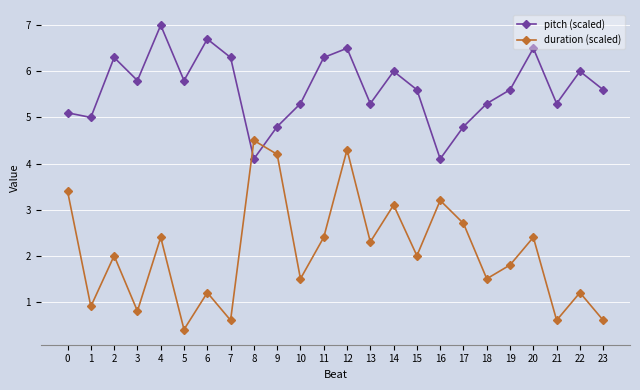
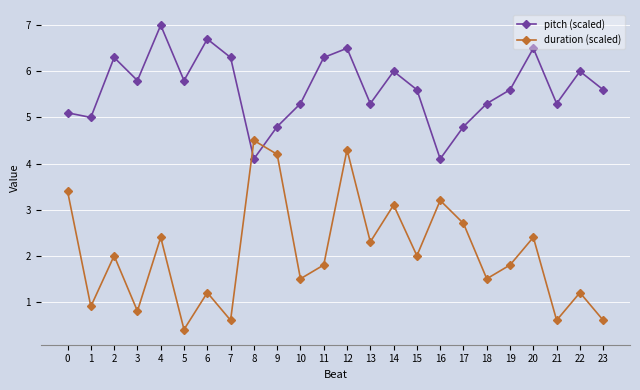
  {
    "pitch (scaled)": {
      "0": 5.1,
      "1": 5.0,
      "2": 6.3,
      "3": 5.8,
      "4": 7.0,
      "5": 5.8,
      "6": 6.7,
      "7": 6.3,
      "8": 4.1,
      "9": 4.8,
      "10": 5.3,
      "11": 6.3,
      "12": 6.5,
      "13": 5.3,
      "14": 6.0,
      "15": 5.6,
      "16": 4.1,
      "17": 4.8,
      "18": 5.3,
      "19": 5.6,
      "21": 5.3,
      "22": 6.0,
      "23": 5.6
    },
    "duration (scaled)": {
      "0": 3.4,
      "1": 0.9,
      "2": 2.0,
      "3": 0.8,
      "4": 2.4,
      "5": 0.4,
      "6": 1.2,
      "7": 0.6,
      "8": 4.5,
      "9": 4.2,
      "10": 1.5,
-     "11": 2.4,
+     "11": 1.8,
      "12": 4.3,
      "13": 2.3,
      "14": 3.1,
      "15": 2.0,
      "16": 3.2,
      "17": 2.7,
      "18": 1.5,
      "19": 1.8,
      "20": 2.4,
      "21": 0.6,
      "22": 1.2,
      "23": 0.6
    }
  }
